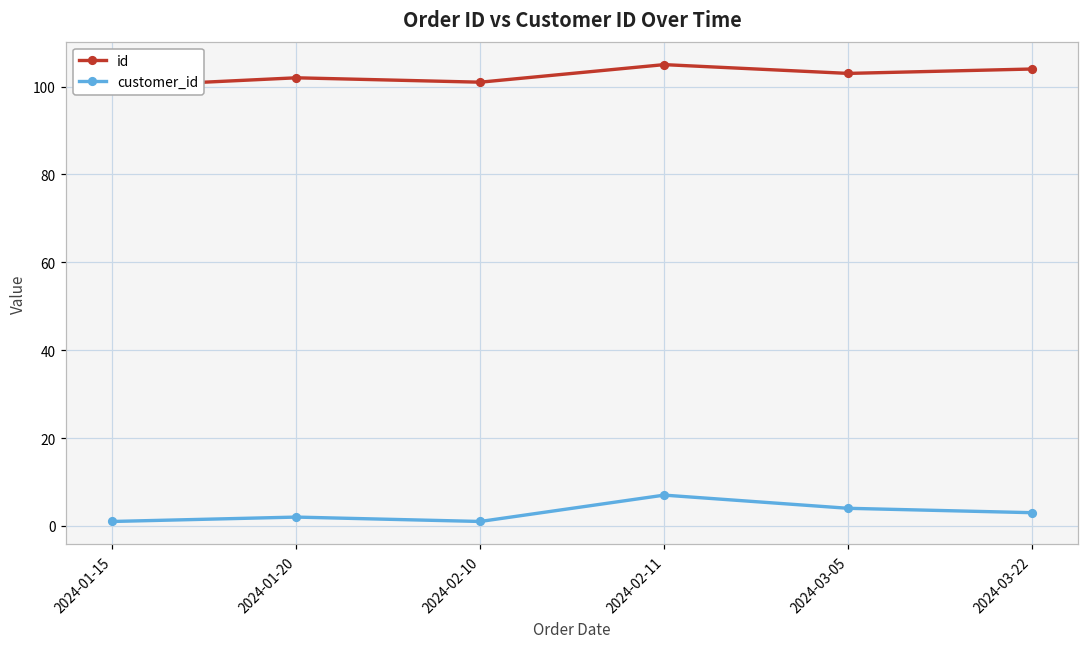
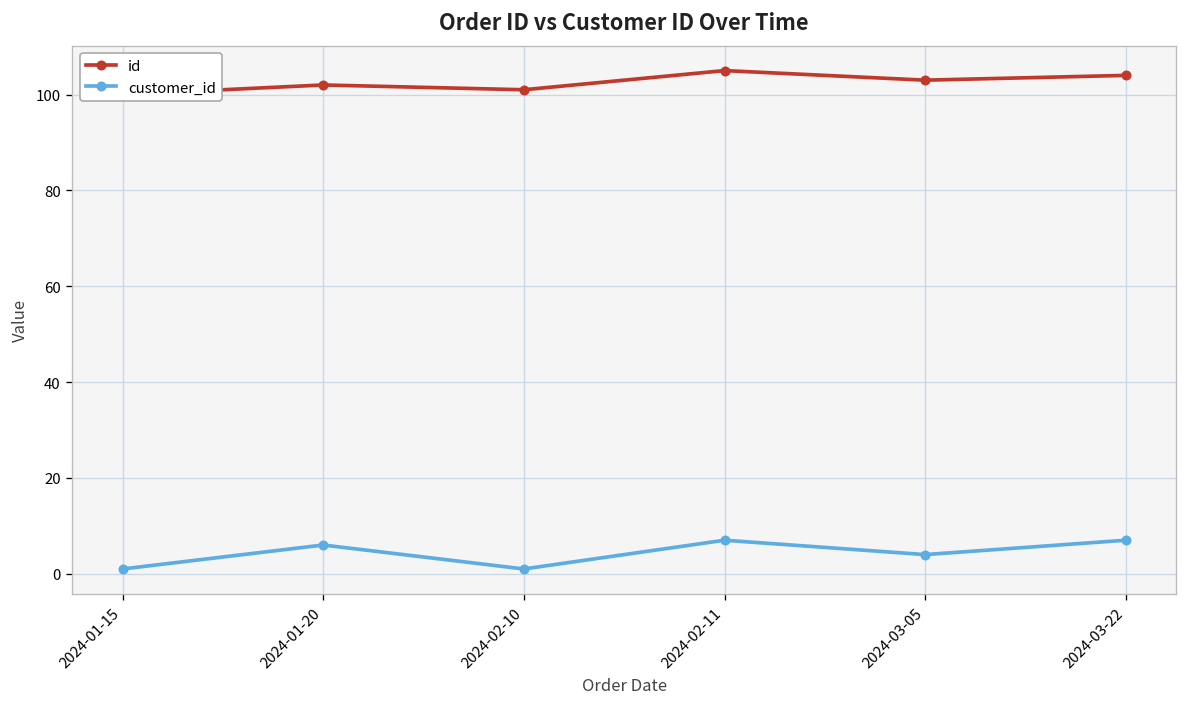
  {
    "id": {
      "2024-01-20": 102,
      "2024-02-10": 101,
      "2024-02-11": 105,
      "2024-03-05": 103,
      "2024-03-22": 104
    },
    "customer_id": {
      "2024-01-15": 1,
-     "2024-01-20": 2,
+     "2024-01-20": 6,
      "2024-02-10": 1,
      "2024-02-11": 7,
      "2024-03-05": 4,
-     "2024-03-22": 3
+     "2024-03-22": 7
    }
  }
